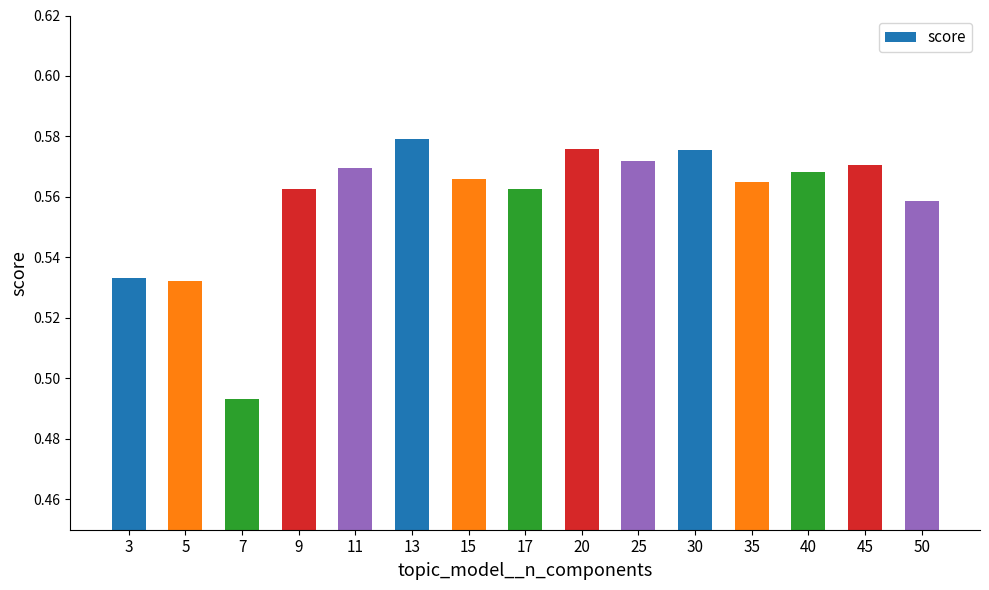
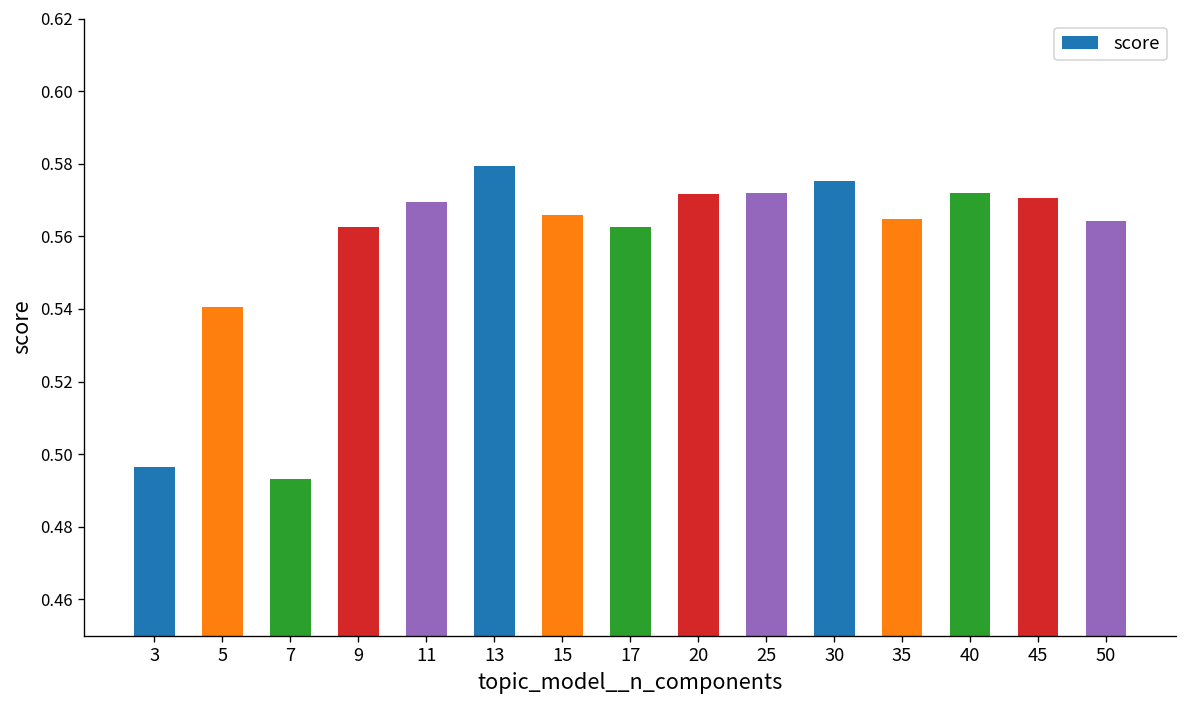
  {
-   "3": 0.533,
-   "5": 0.532,
+   "3": 0.496,
+   "5": 0.541,
    "7": 0.493,
    "9": 0.563,
    "11": 0.570,
    "13": 0.579,
    "15": 0.566,
    "17": 0.563,
-   "20": 0.576,
+   "20": 0.572,
    "25": 0.572,
    "30": 0.575,
    "35": 0.565,
-   "40": 0.568,
+   "40": 0.572,
    "45": 0.571,
-   "50": 0.559
+   "50": 0.564
  }
